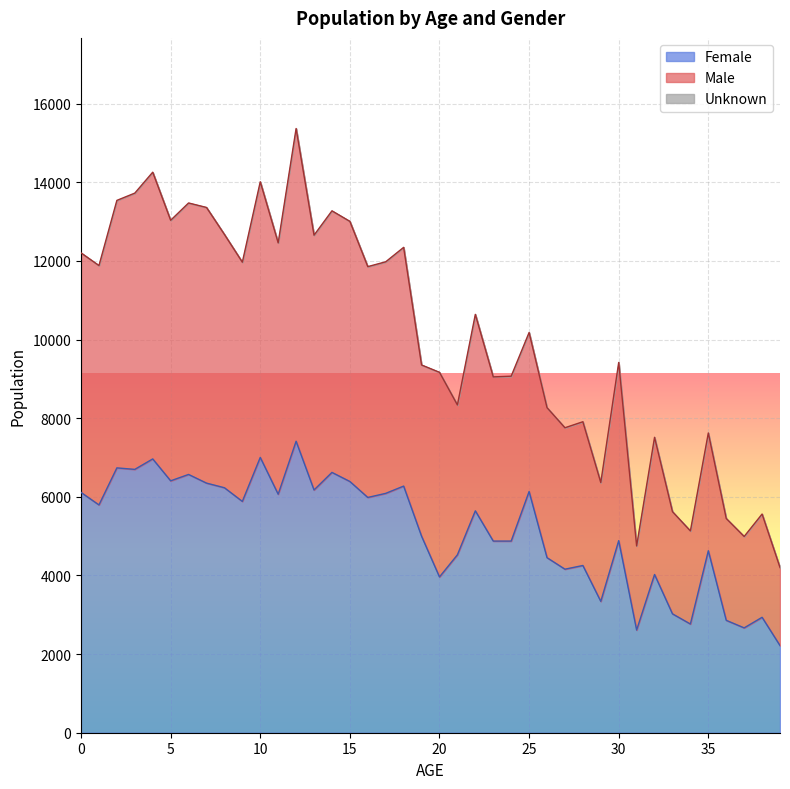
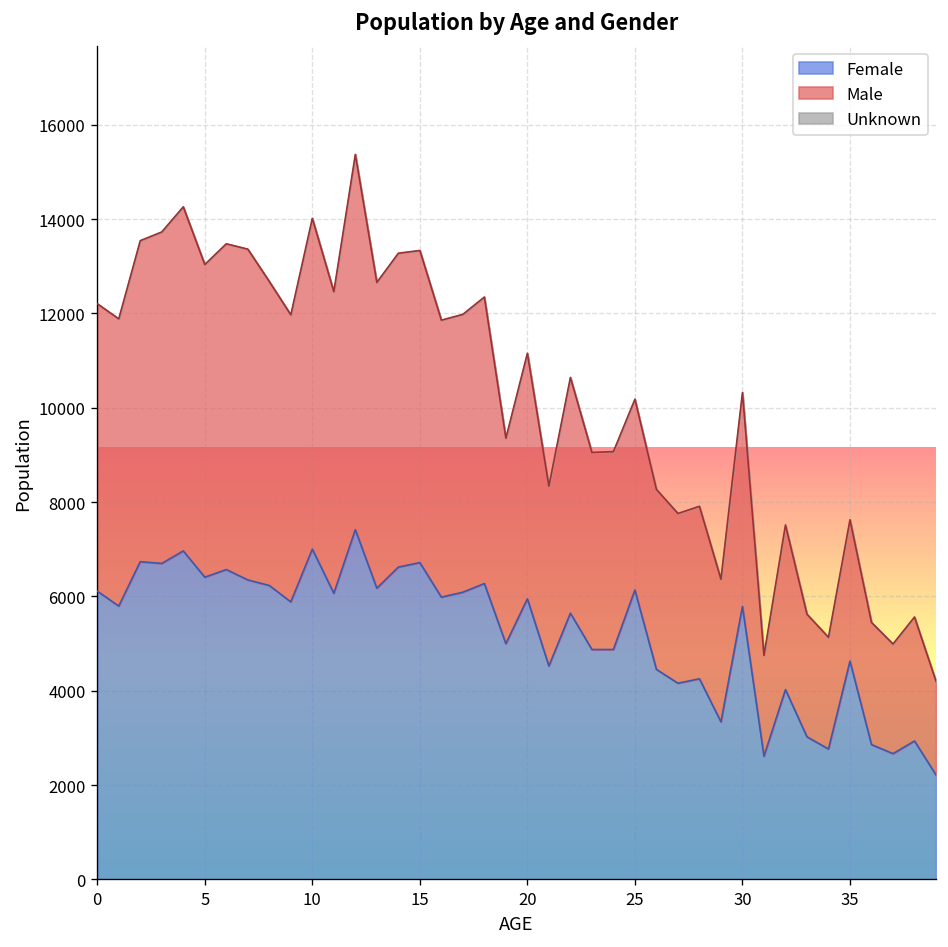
  {
    "Female": {
      "0": 6100,
      "5": 6400,
      "10": 7000,
-     "15": 6400,
-     "20": 4000,
+     "15": 6700,
+     "20": 6000,
      "25": 6100,
-     "30": 4900,
+     "30": 5800,
      "35": 4600
    }
  }
